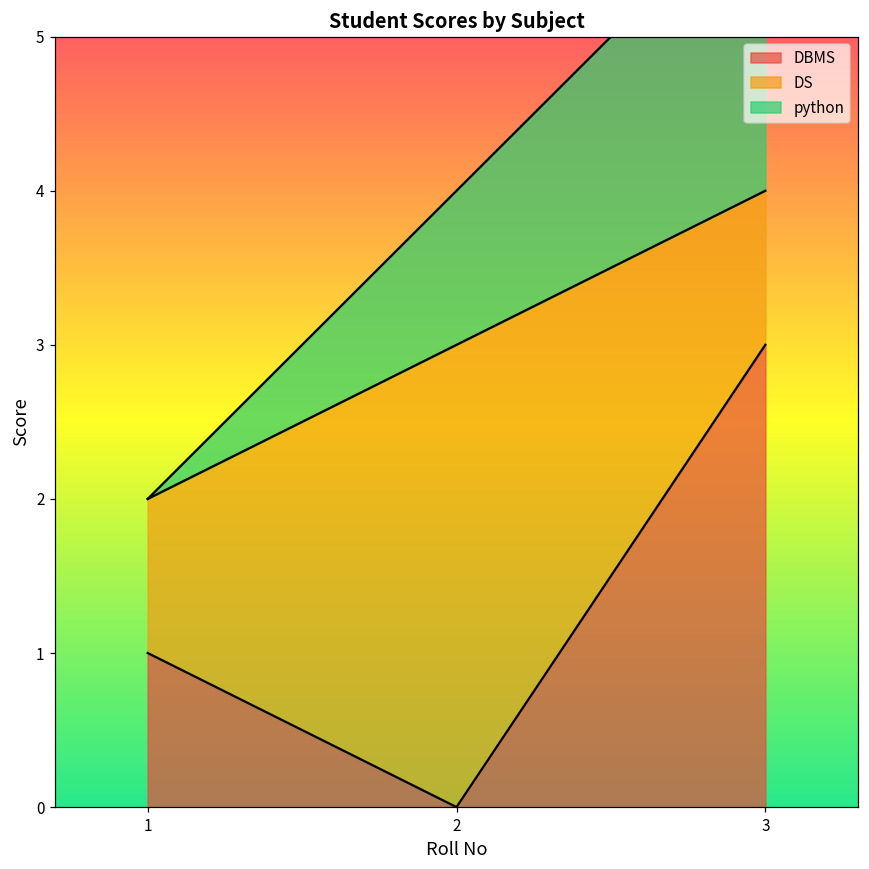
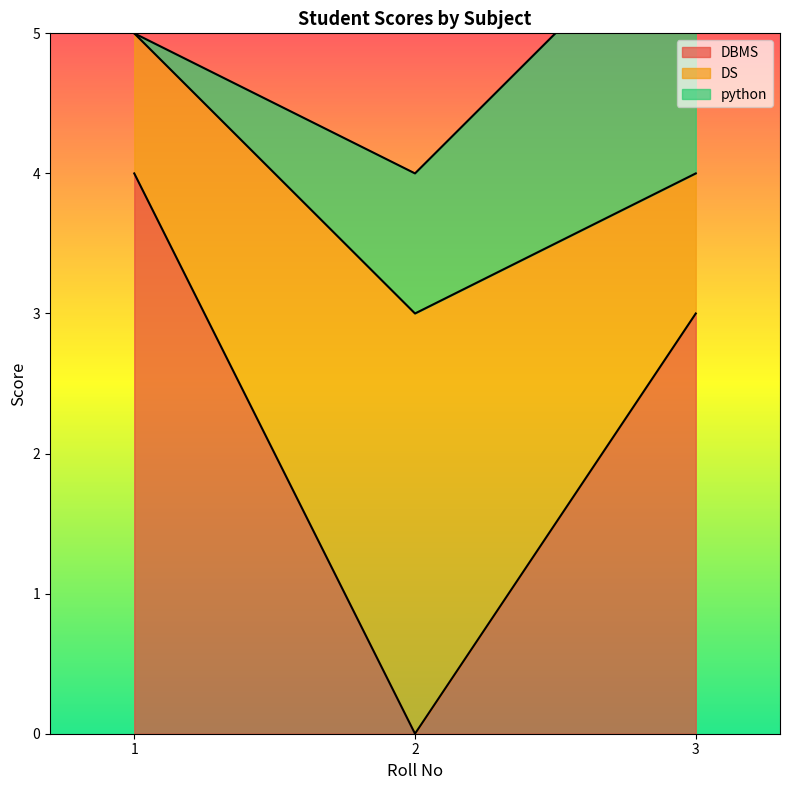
  {
    "DBMS": {
-     "1": 1,
+     "1": 4,
      "2": 0,
      "3": 3
    },
    "DS": {
      "2": 3,
      "3": 1
    },
    "python": {
      "2": 1
    }
  }
